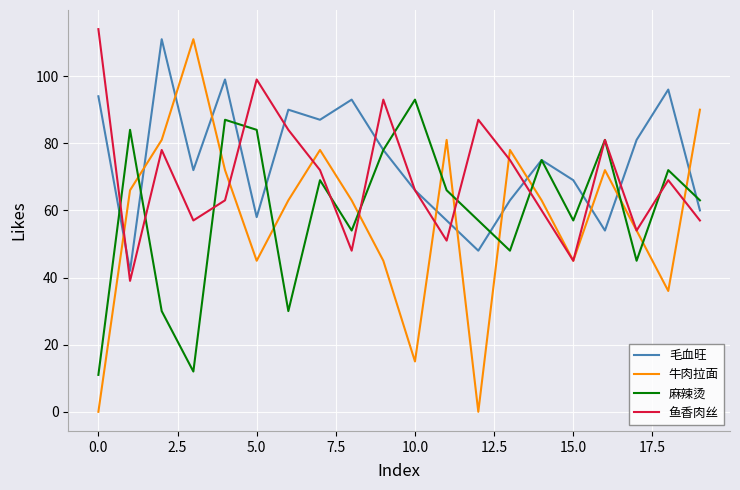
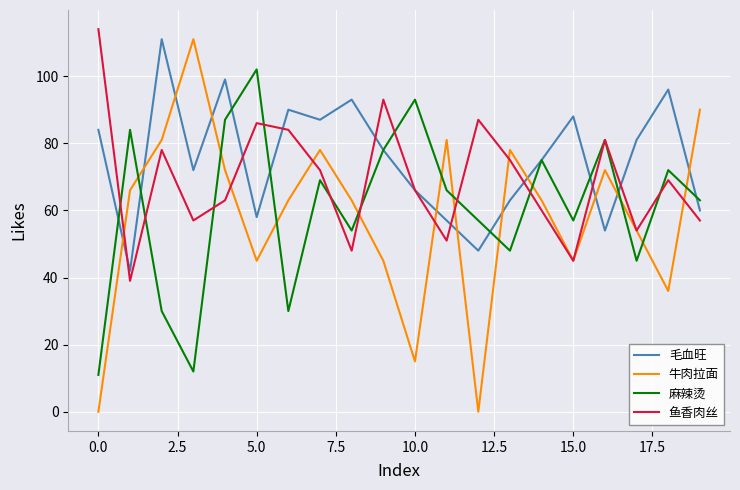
  {
    "毛血旺": {
-     "0.0": 94,
+     "0.0": 84,
      "5.0": 58,
-     "15.0": 69
+     "15.0": 88
    },
    "牛肉拉面": {
      "0.0": 0,
      "5.0": 45,
      "10.0": 15
    },
    "麻辣烫": {
      "0.0": 11,
-     "5.0": 84,
+     "5.0": 102,
      "10.0": 93,
      "15.0": 57
    },
    "鱼香肉丝": {
      "0.0": 114,
-     "5.0": 99
+     "5.0": 86
    }
  }
